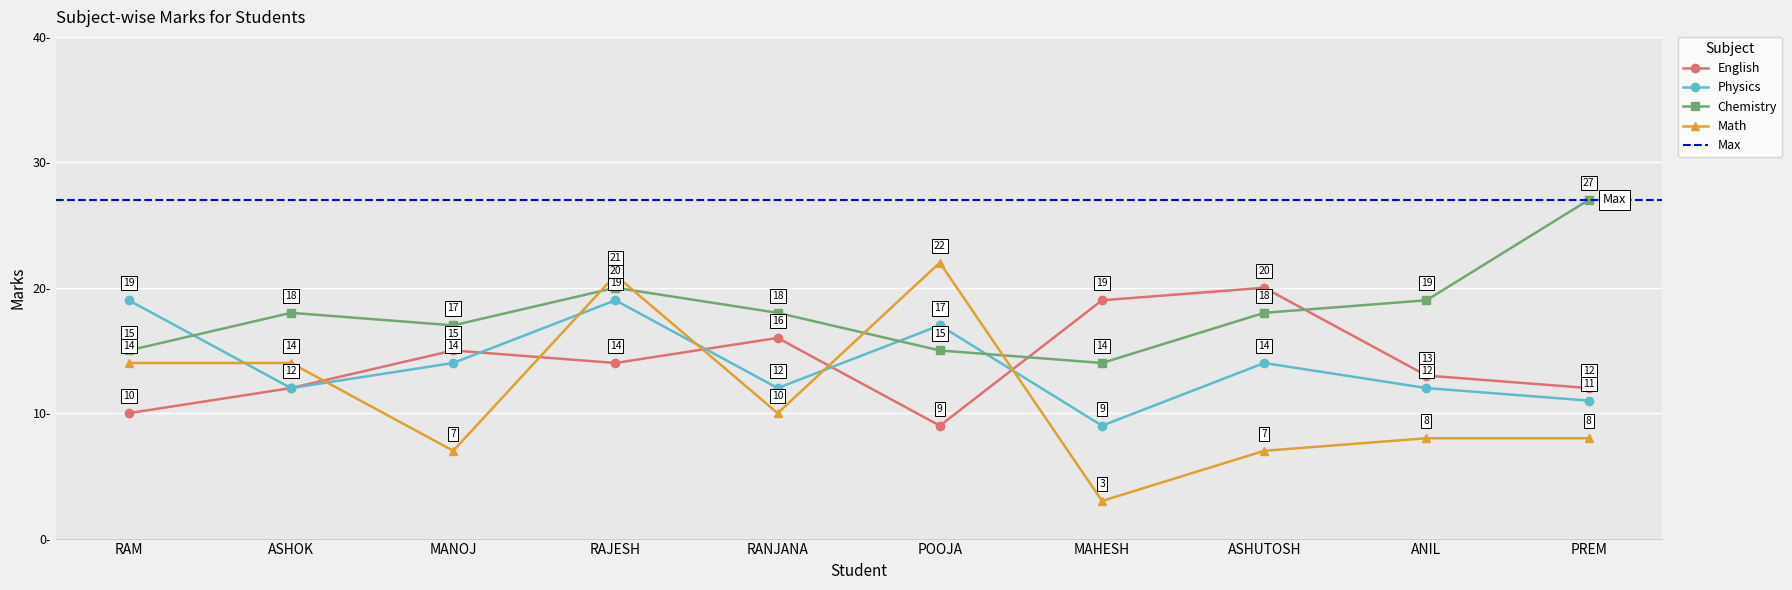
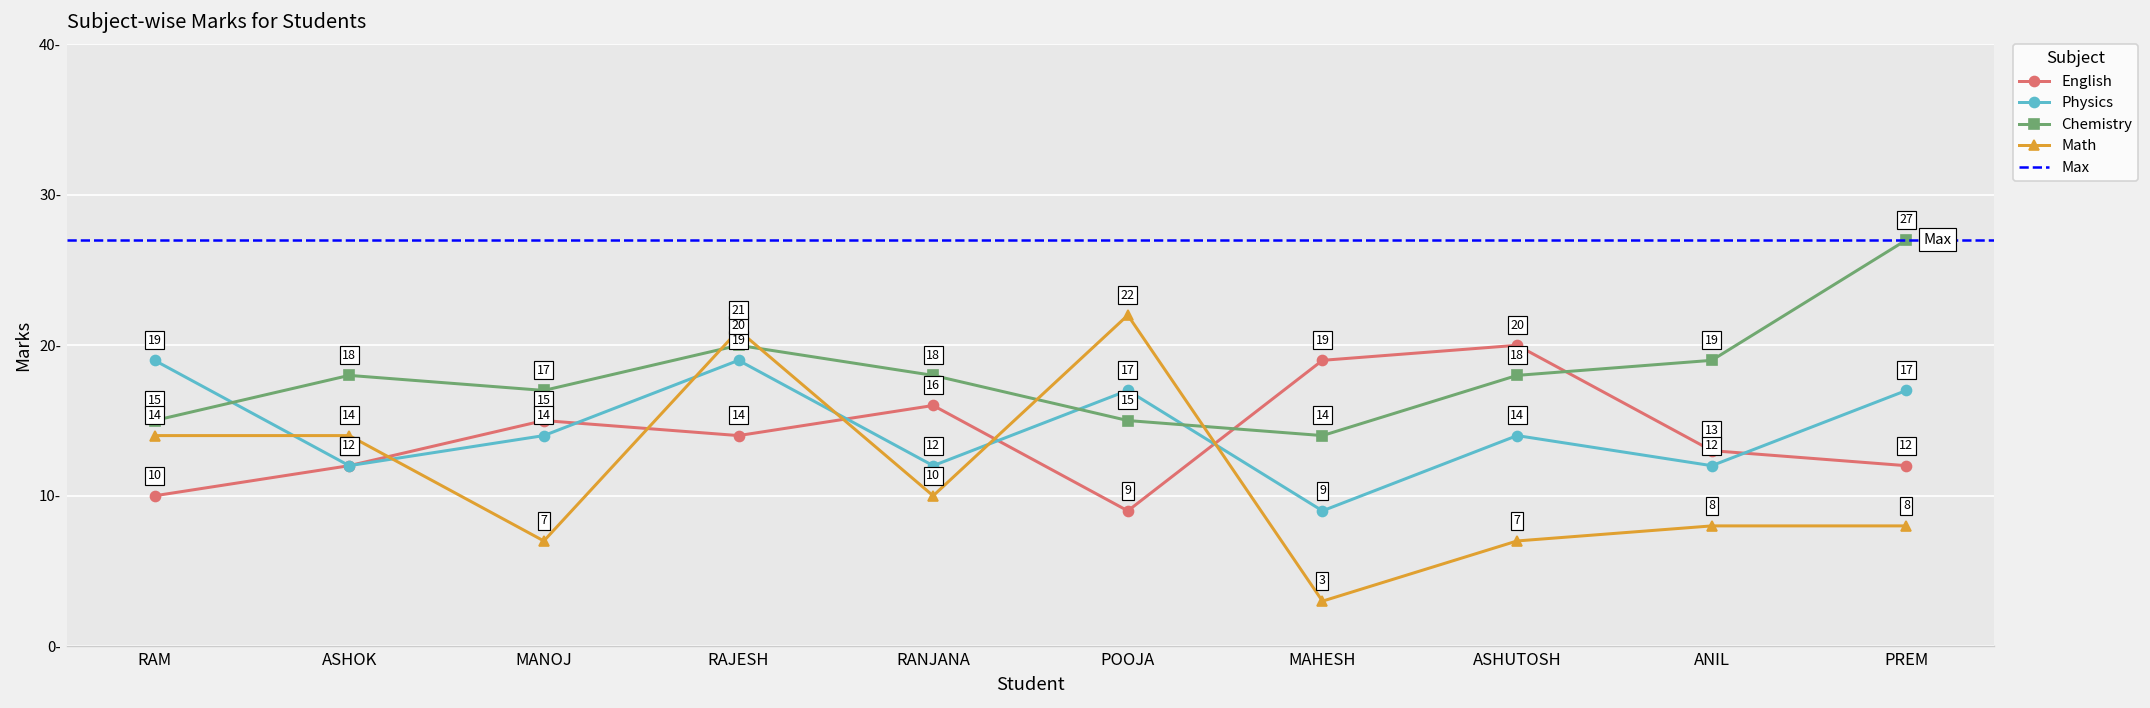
  {
    "Physics": {
-     "PREM": 11
+     "PREM": 17
    }
  }
